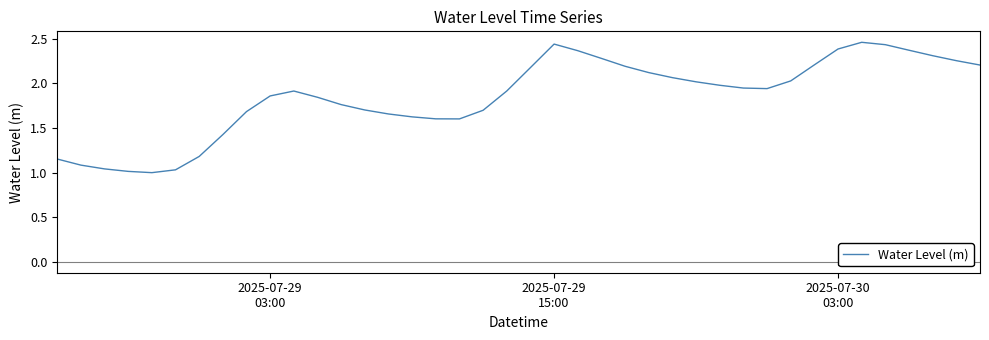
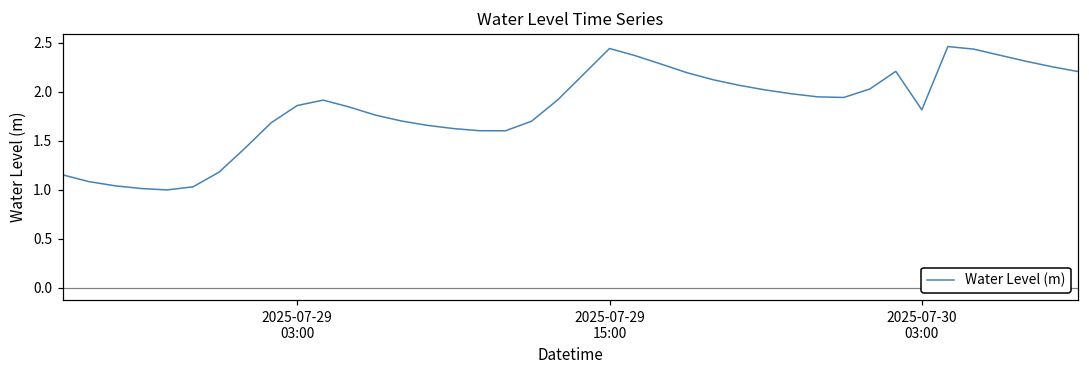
  {
    "2025-07-29 03:00": 1.9,
    "2025-07-29 15:00": 2.4,
-   "2025-07-30 03:00": 2.4
+   "2025-07-30 03:00": 1.8
  }
